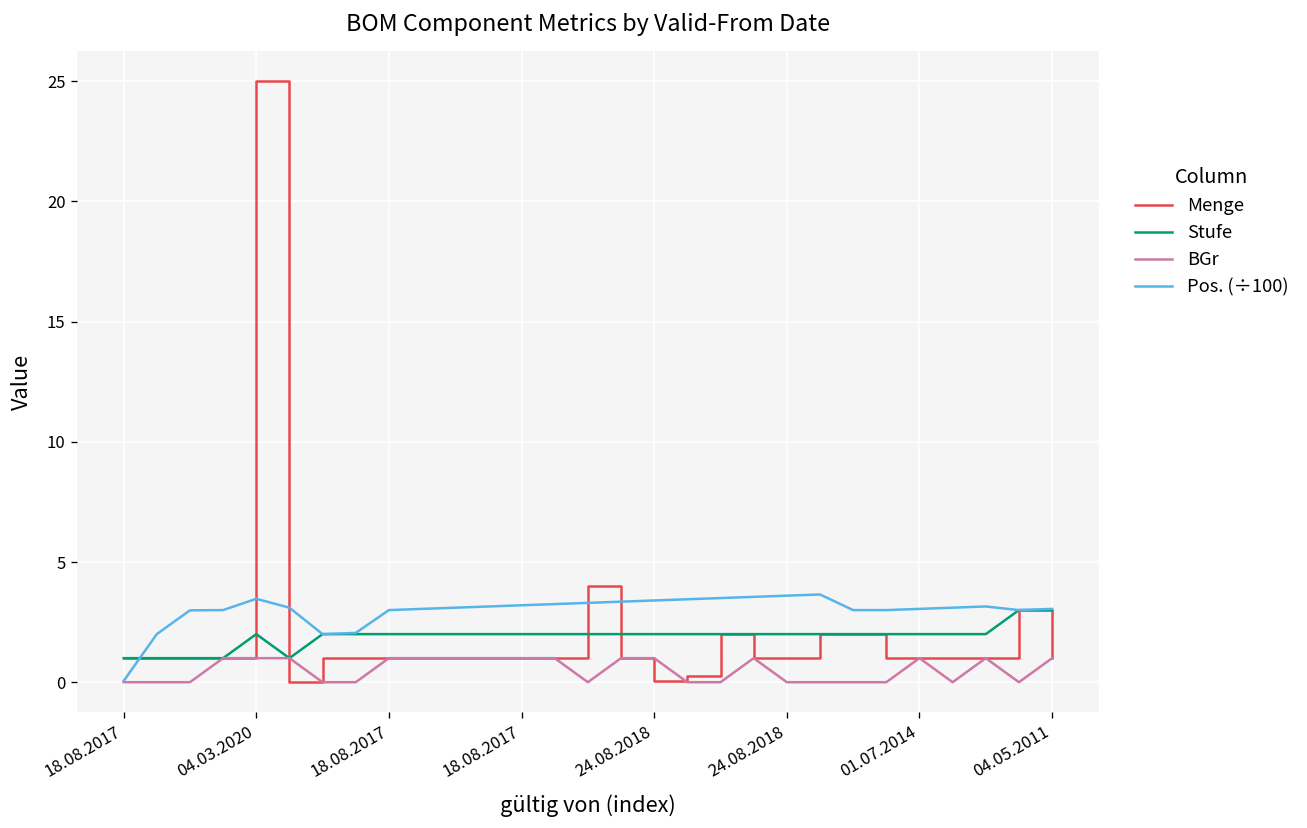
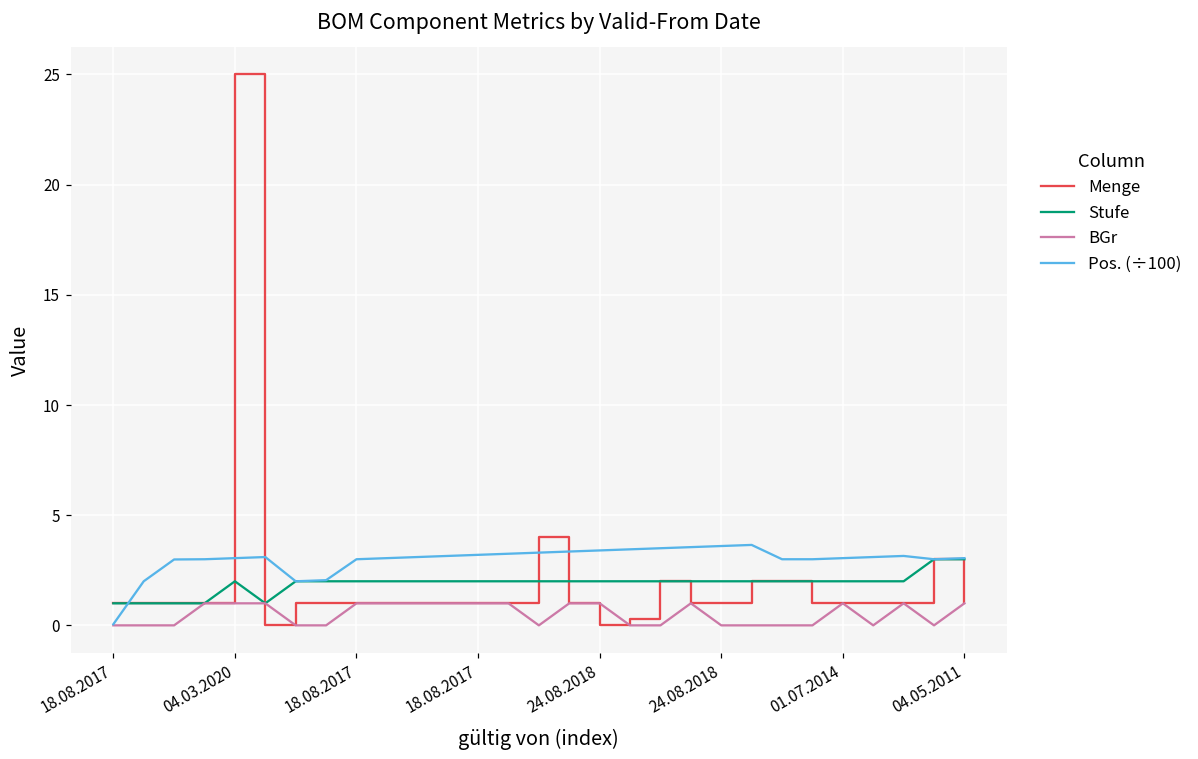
  {
    "Menge": {
      "04.03.2020": 25.0
    },
    "Stufe": {
      "04.03.2020": 2.0
    },
    "BGr": {
      "04.03.2020": 1.0
    },
    "Pos. (÷100)": {
-     "04.03.2020": 3.5
+     "04.03.2020": 3.1
    }
  }
